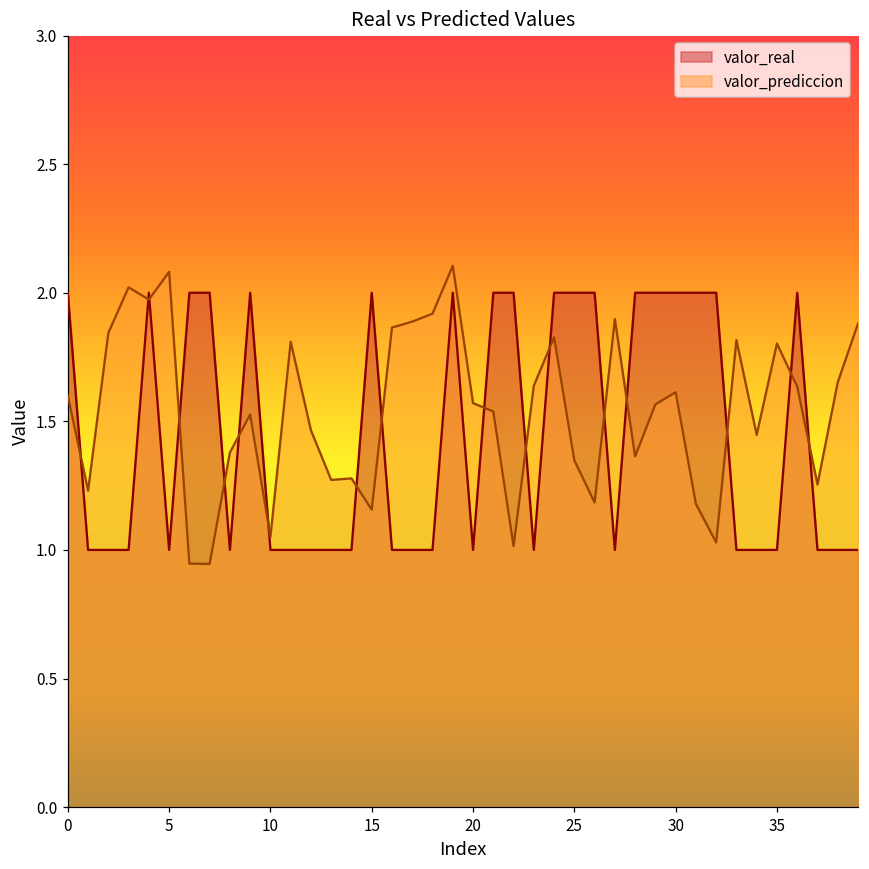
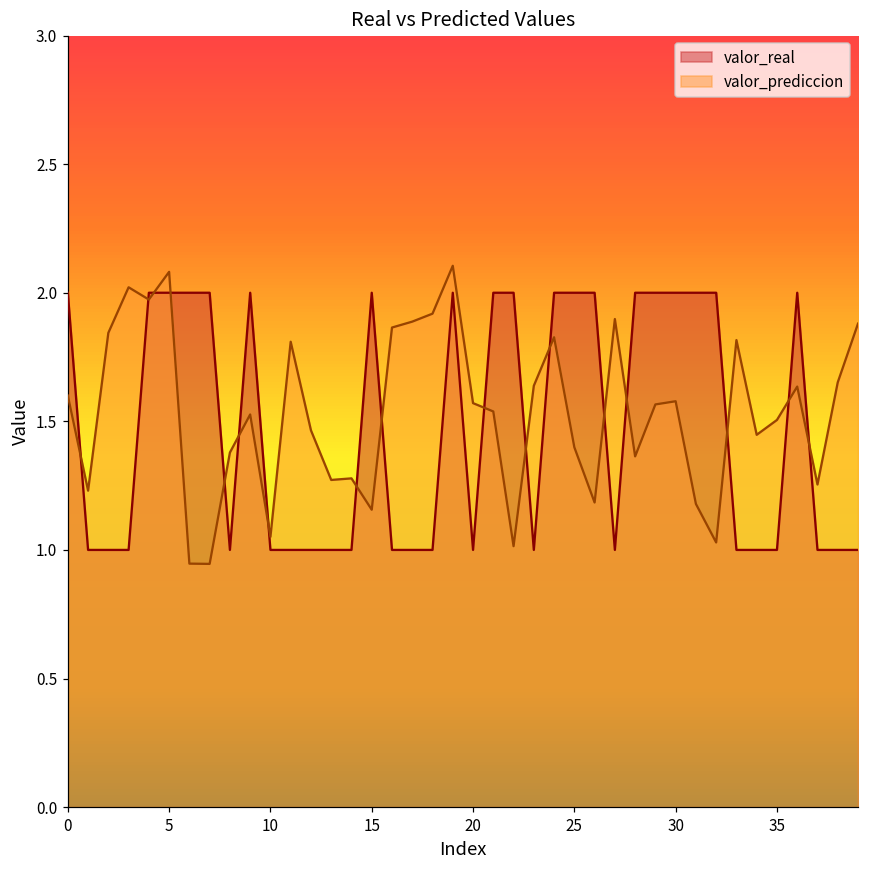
  {
    "valor_real": {
      "0": 2,
-     "5": 1,
+     "5": 2,
      "10": 1,
      "15": 2,
      "20": 1,
      "25": 2,
      "30": 2,
      "35": 1
    },
    "valor_prediccion": {
      "0": 1.60,
      "5": 2.08,
      "10": 1.05,
      "15": 1.16,
      "20": 1.57,
-     "25": 1.35,
-     "30": 1.61,
-     "35": 1.80
+     "25": 1.40,
+     "30": 1.58,
+     "35": 1.51
    }
  }
